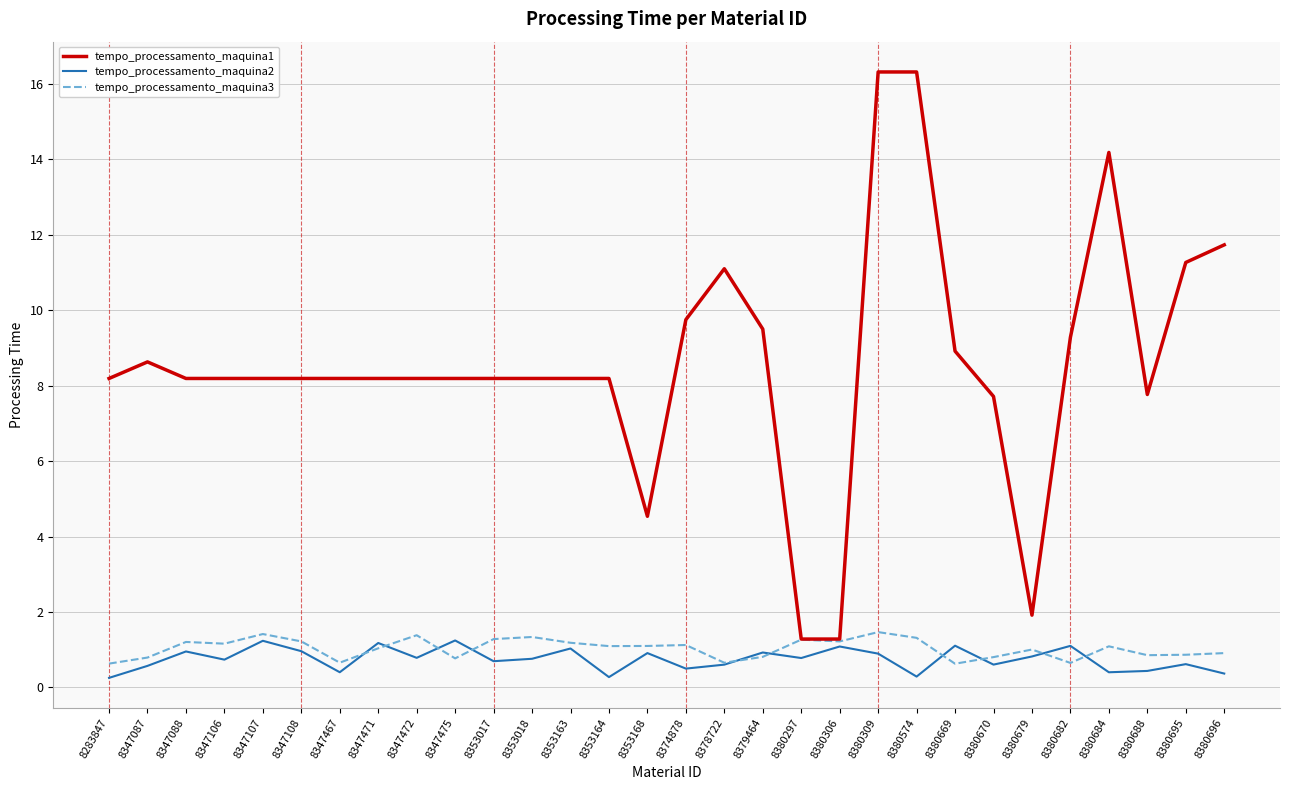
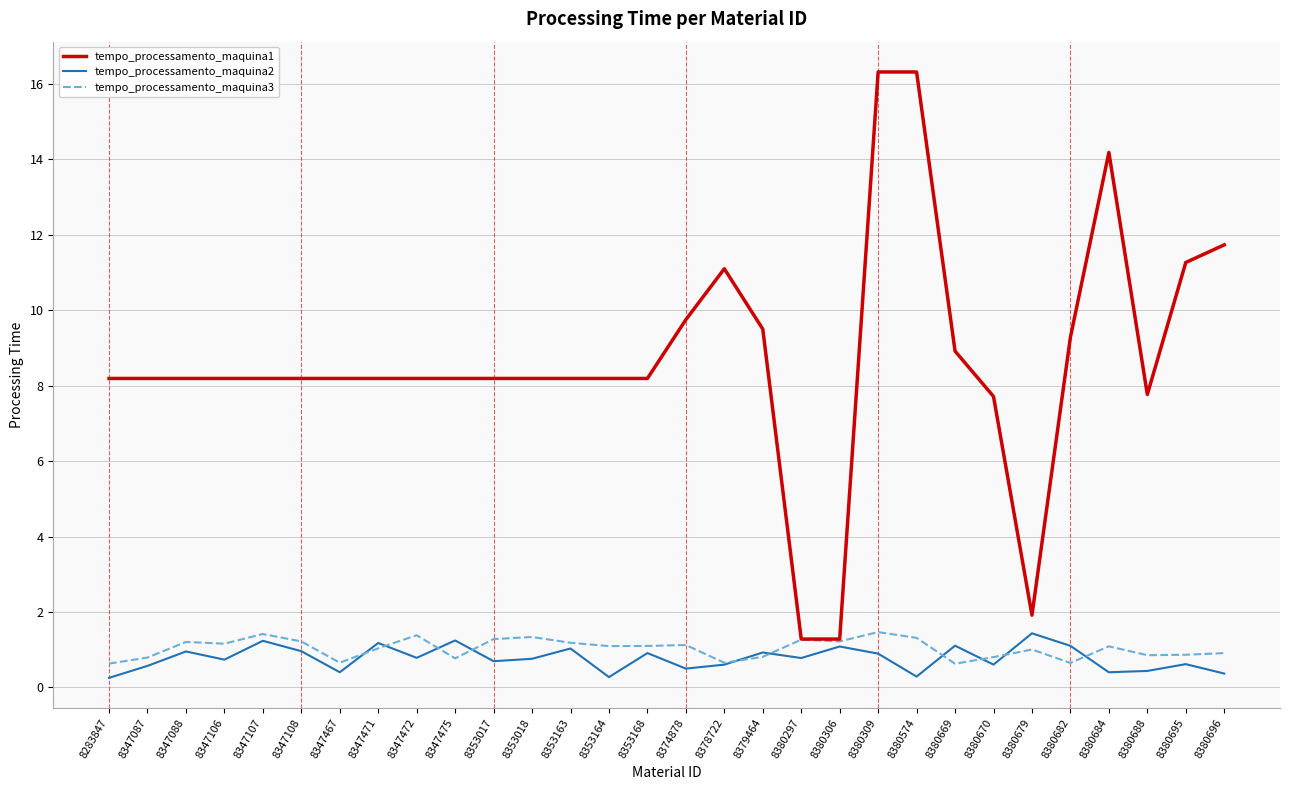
  {
    "tempo_processamento_maquina1": {
      "8283847": 8.2,
-     "8347087": 8.6,
+     "8347087": 8.2,
      "8347088": 8.2,
      "8347106": 8.2,
      "8347107": 8.2,
      "8347108": 8.2,
      "8347467": 8.2,
      "8347471": 8.2,
      "8347472": 8.2,
      "8347475": 8.2,
      "8353017": 8.2,
      "8353018": 8.2,
      "8353163": 8.2,
      "8353164": 8.2,
-     "8353168": 4.5,
+     "8353168": 8.2,
      "8374878": 9.8,
      "8378722": 11.1,
      "8379464": 9.5,
      "8380309": 16.3,
      "8380574": 16.3,
      "8380669": 8.9,
      "8380670": 7.7,
      "8380679": 1.9,
      "8380682": 9.3,
      "8380684": 14.2,
      "8380688": 7.8,
      "8380695": 11.3,
      "8380696": 11.7
    },
    "tempo_processamento_maquina2": {
      "8283847": 0.3,
      "8347087": 0.6,
      "8347088": 1.0,
      "8347106": 0.7,
      "8347107": 1.2,
      "8347108": 1.0,
      "8347467": 0.4,
      "8347471": 1.2,
      "8347472": 0.8,
      "8347475": 1.2,
      "8353017": 0.7,
      "8353018": 0.8,
      "8353163": 1.0,
      "8353164": 0.3,
      "8353168": 0.9,
      "8374878": 0.5,
      "8379464": 0.9,
      "8380297": 0.8,
      "8380306": 1.1,
      "8380309": 0.9,
      "8380574": 0.3,
      "8380669": 1.1,
      "8380670": 0.6,
-     "8380679": 0.8,
+     "8380679": 1.4,
      "8380682": 1.1,
      "8380684": 0.4,
      "8380688": 0.4,
      "8380695": 0.6,
      "8380696": 0.4
    },
    "tempo_processamento_maquina3": {
      "8283847": 0.6,
      "8347087": 0.8,
      "8347088": 1.2,
      "8347106": 1.2,
      "8347107": 1.4,
      "8347108": 1.2,
      "8347467": 0.7,
      "8347471": 1.0,
      "8347472": 1.4,
      "8347475": 0.8,
      "8353017": 1.3,
      "8353018": 1.3,
      "8353163": 1.2,
      "8353164": 1.1,
      "8353168": 1.1,
      "8374878": 1.1,
      "8379464": 0.8,
      "8380309": 1.5,
      "8380574": 1.3,
      "8380669": 0.6,
      "8380670": 0.8,
      "8380679": 1.0,
      "8380682": 0.7,
      "8380684": 1.1,
      "8380688": 0.9,
      "8380695": 0.9,
      "8380696": 0.9
    }
  }
